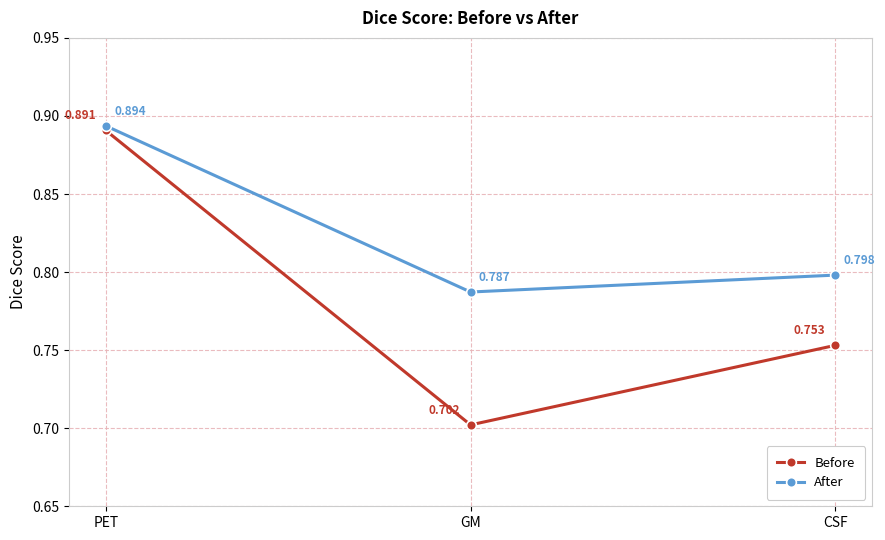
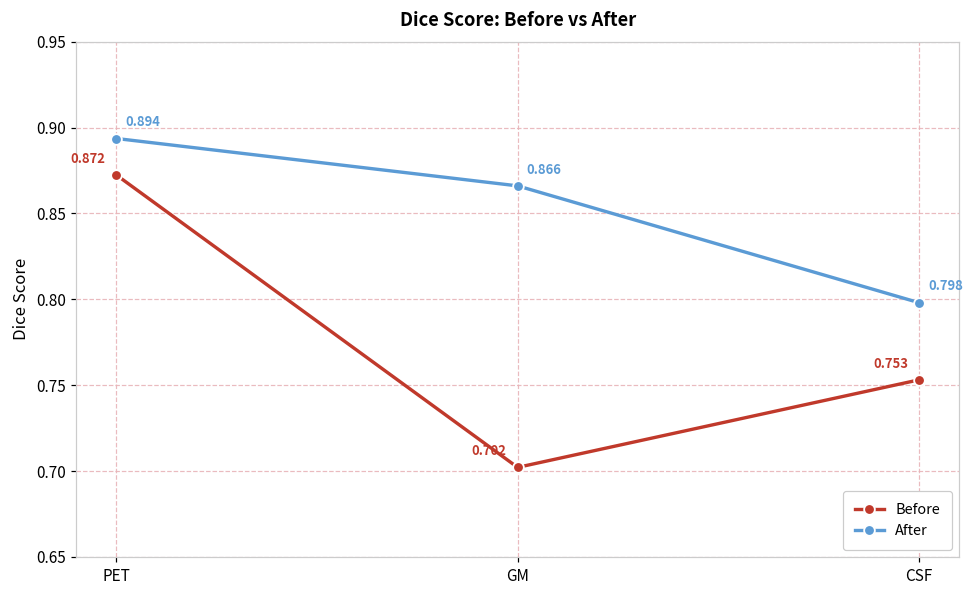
  {
    "Before": {
-     "PET": 0.891,
+     "PET": 0.872,
      "GM": 0.702,
      "CSF": 0.753
    },
    "After": {
      "PET": 0.894,
-     "GM": 0.787,
+     "GM": 0.866,
      "CSF": 0.798
    }
  }
